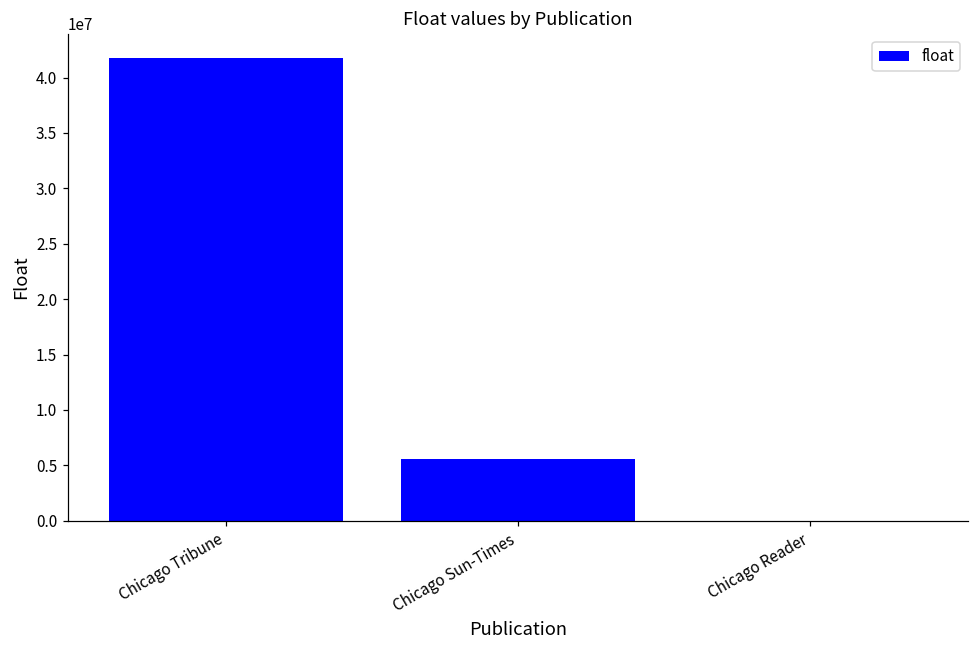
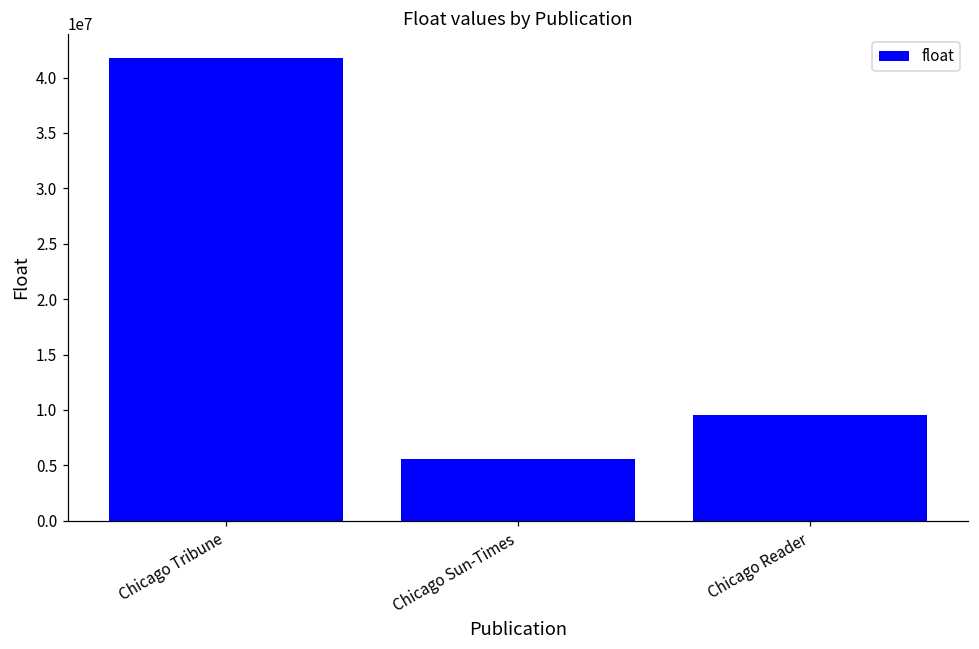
  {
    "Chicago Tribune": 41800000,
    "Chicago Sun-Times": 5600000,
-   "Chicago Reader": 0
+   "Chicago Reader": 9600000
  }
